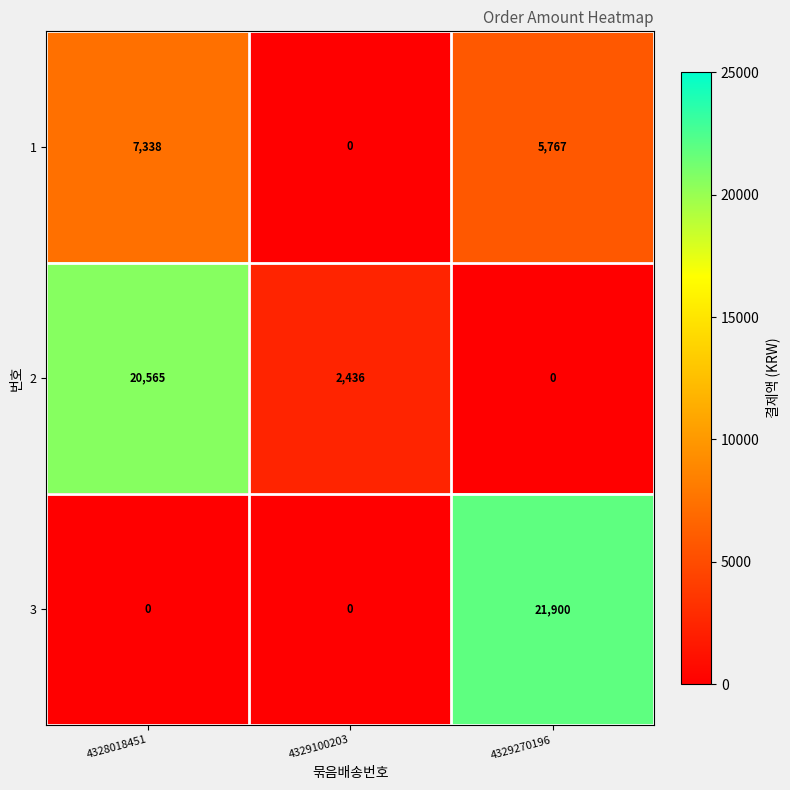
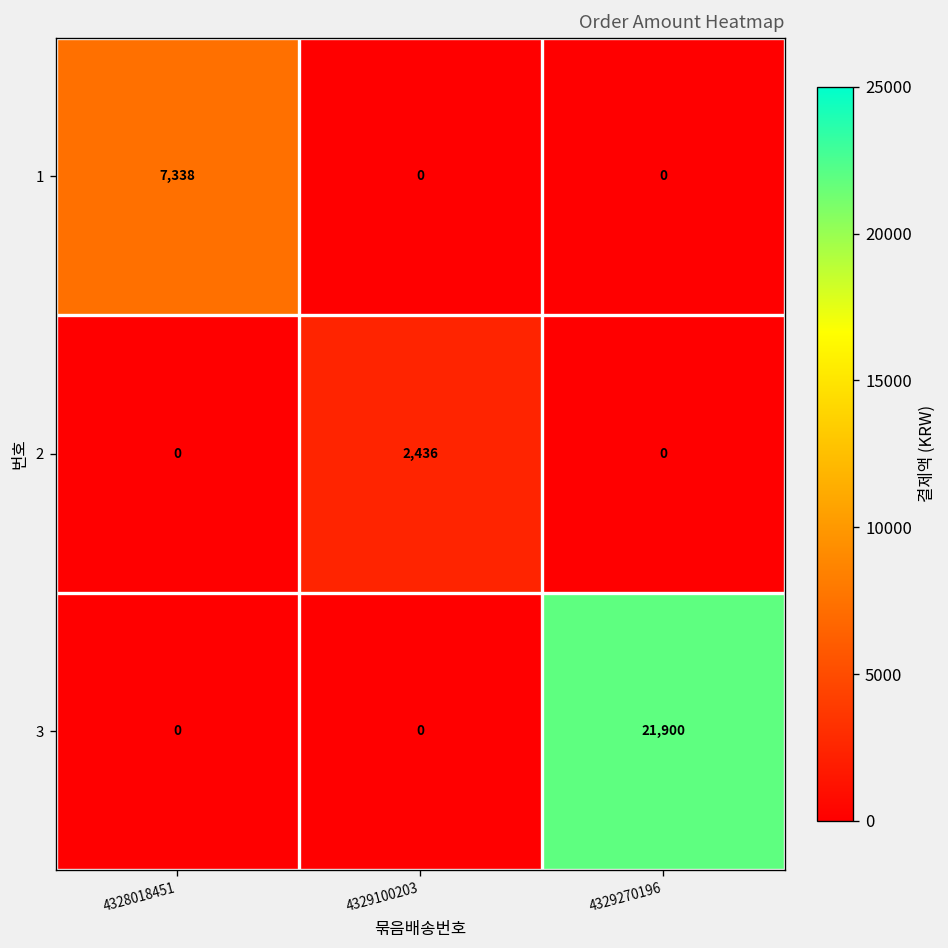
  {
    "1": {
      "4328018451": "7,338",
      "4329100203": "0",
-     "4329270196": "5,767"
+     "4329270196": "0"
    },
    "2": {
-     "4328018451": "20,565",
+     "4328018451": "0",
      "4329100203": "2,436",
      "4329270196": "0"
    },
    "3": {
      "4328018451": "0",
      "4329100203": "0",
      "4329270196": "21,900"
    }
  }
